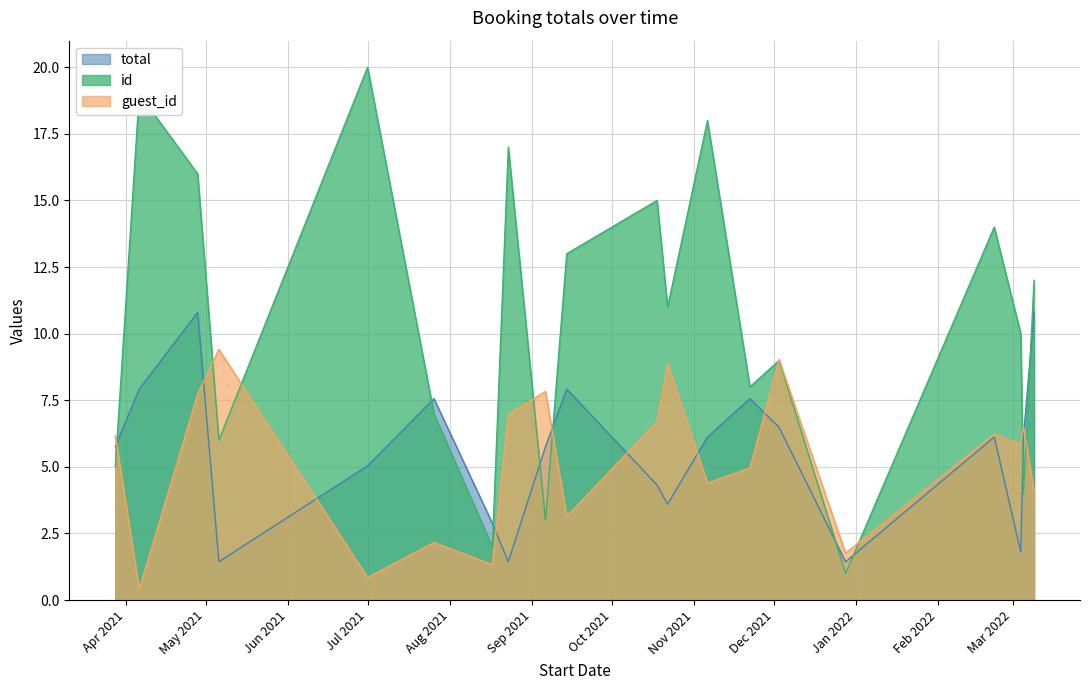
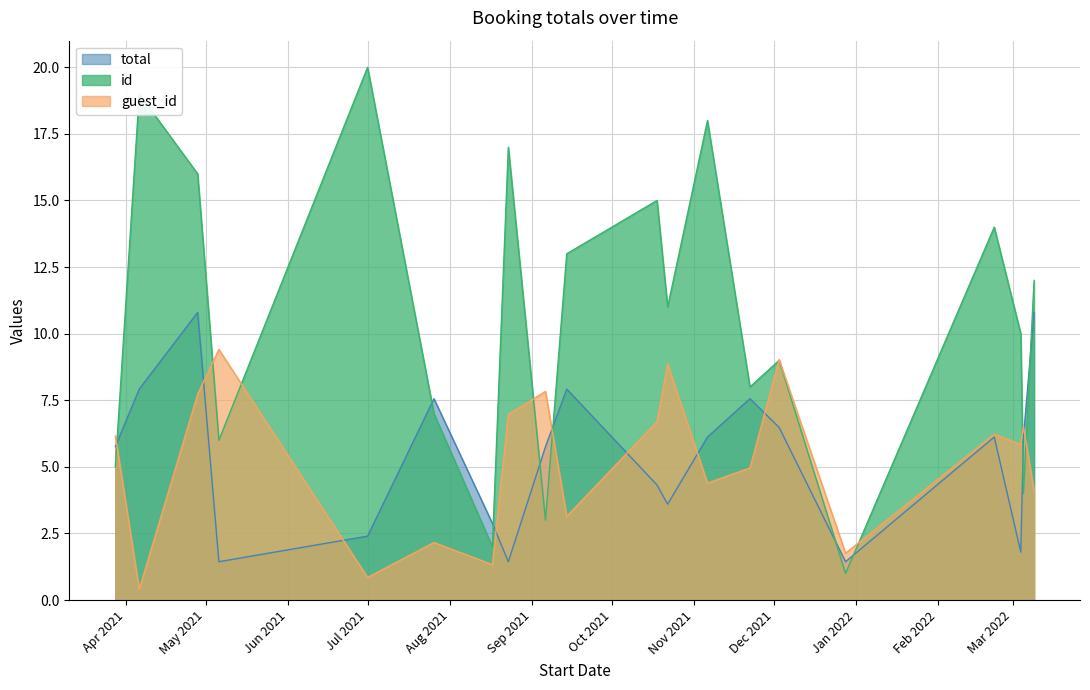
  {
    "total": {
-     "Jul 2021": 5.0
+     "Jul 2021": 2.4
    },
    "id": {
      "Jul 2021": 20.0
    },
    "guest_id": {
      "Jul 2021": 0.9
    }
  }
